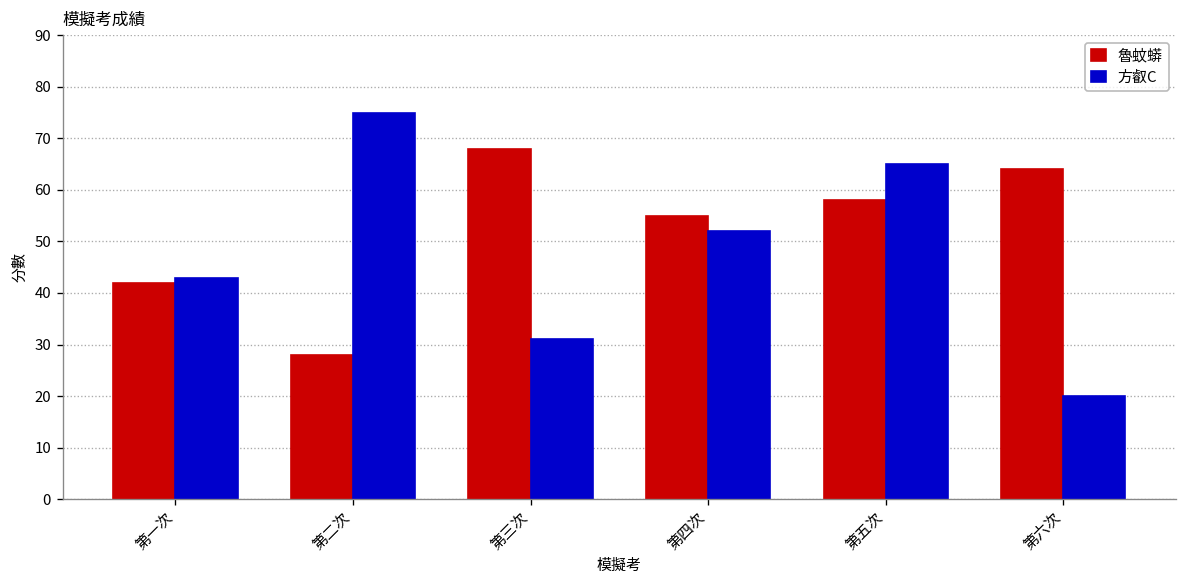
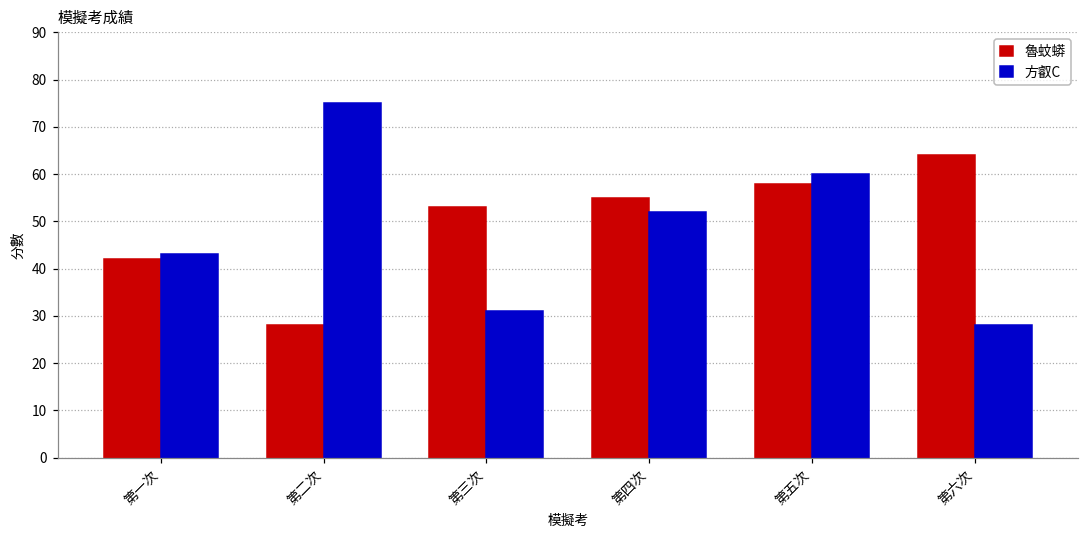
  {
    "魯蚊蟒": {
      "第一次": 42,
      "第二次": 28,
-     "第三次": 68,
+     "第三次": 53,
      "第四次": 55,
      "第五次": 58,
      "第六次": 64
    },
    "方叡C": {
      "第一次": 43,
      "第二次": 75,
      "第三次": 31,
      "第四次": 52,
-     "第五次": 65,
-     "第六次": 20
+     "第五次": 60,
+     "第六次": 28
    }
  }
